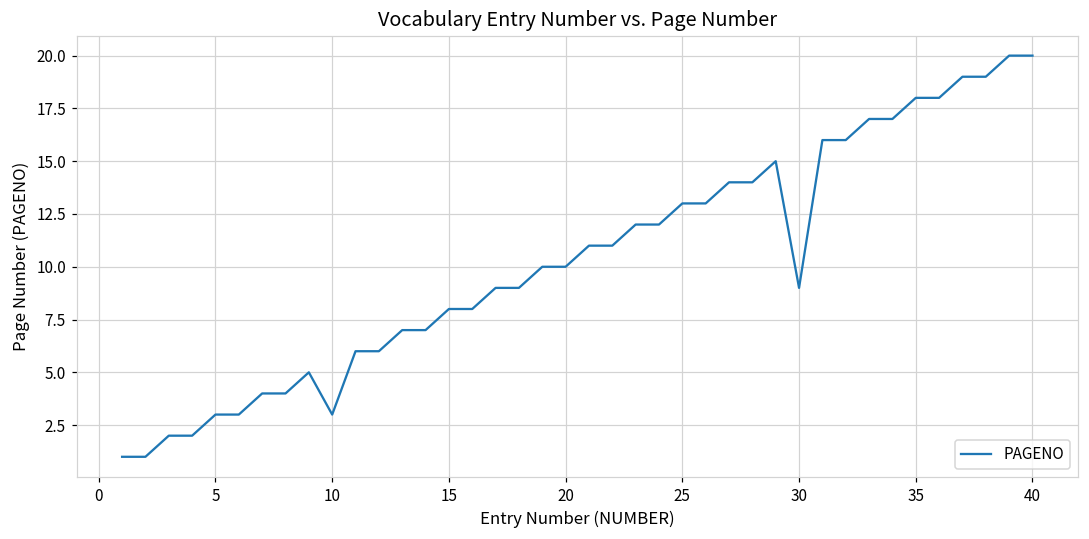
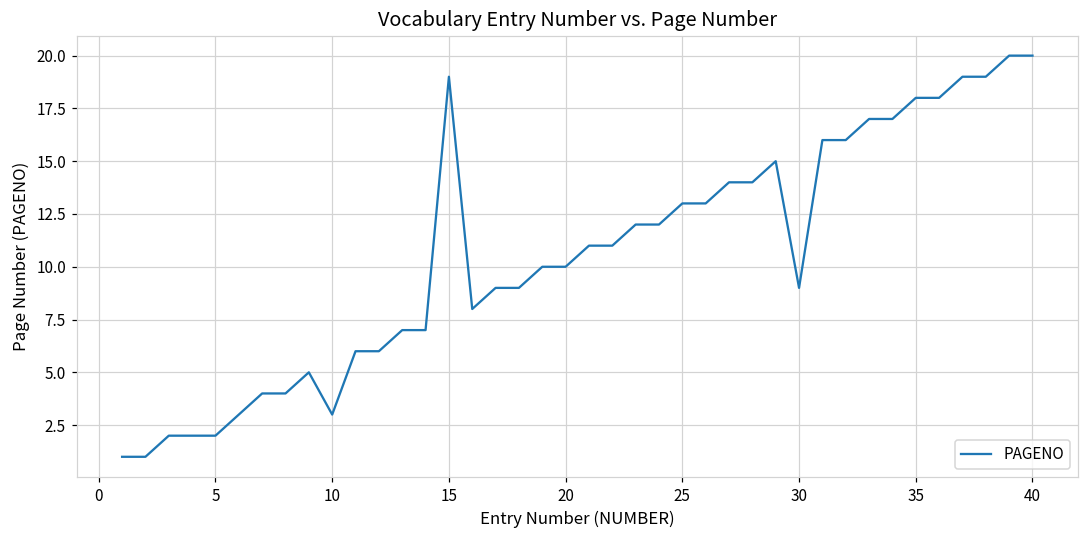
  {
-   "5": 3,
+   "5": 2,
    "10": 3,
-   "15": 8,
+   "15": 19,
    "20": 10,
    "25": 13,
    "30": 9,
    "35": 18,
    "40": 20
  }
